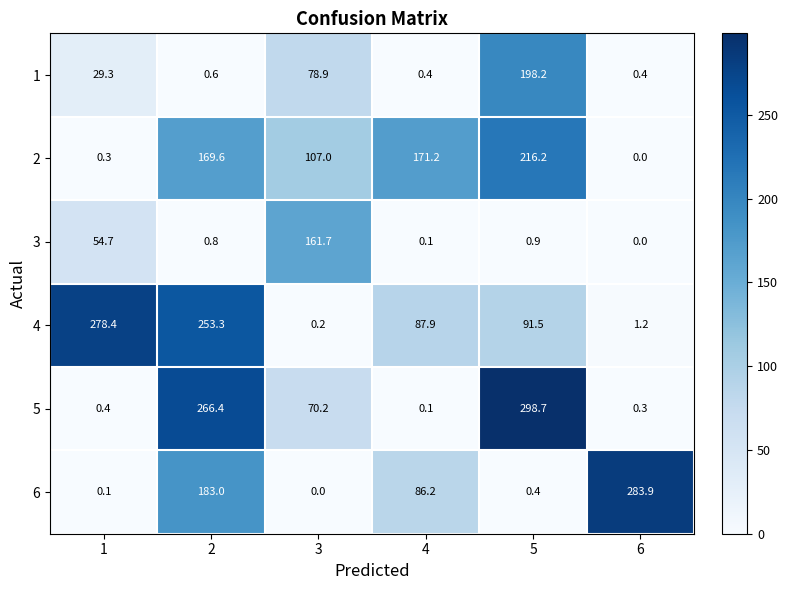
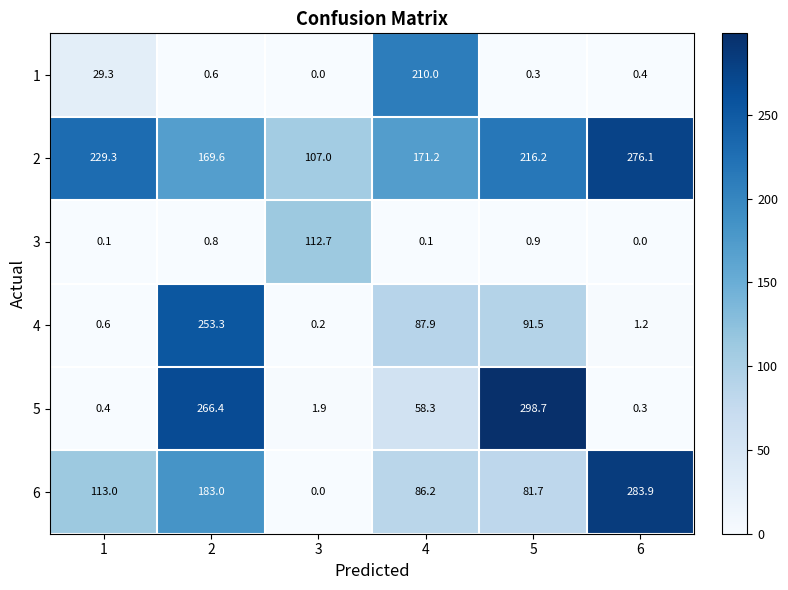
  {
    "1": {
      "1": 29.3,
      "2": 0.6,
-     "3": 78.9,
-     "4": 0.4,
-     "5": 198.2,
+     "3": 0.0,
+     "4": 210.0,
+     "5": 0.3,
      "6": 0.4
    },
    "2": {
-     "1": 0.3,
+     "1": 229.3,
      "2": 169.6,
      "3": 107.0,
      "4": 171.2,
      "5": 216.2,
-     "6": 0.0
+     "6": 276.1
    },
    "3": {
-     "1": 54.7,
+     "1": 0.1,
      "2": 0.8,
-     "3": 161.7,
+     "3": 112.7,
      "4": 0.1,
      "5": 0.9,
      "6": 0.0
    },
    "4": {
-     "1": 278.4,
+     "1": 0.6,
      "2": 253.3,
      "3": 0.2,
      "4": 87.9,
      "5": 91.5,
      "6": 1.2
    },
    "5": {
      "1": 0.4,
      "2": 266.4,
-     "3": 70.2,
-     "4": 0.1,
+     "3": 1.9,
+     "4": 58.3,
      "5": 298.7,
      "6": 0.3
    },
    "6": {
-     "1": 0.1,
+     "1": 113.0,
      "2": 183.0,
      "3": 0.0,
      "4": 86.2,
-     "5": 0.4,
+     "5": 81.7,
      "6": 283.9
    }
  }
